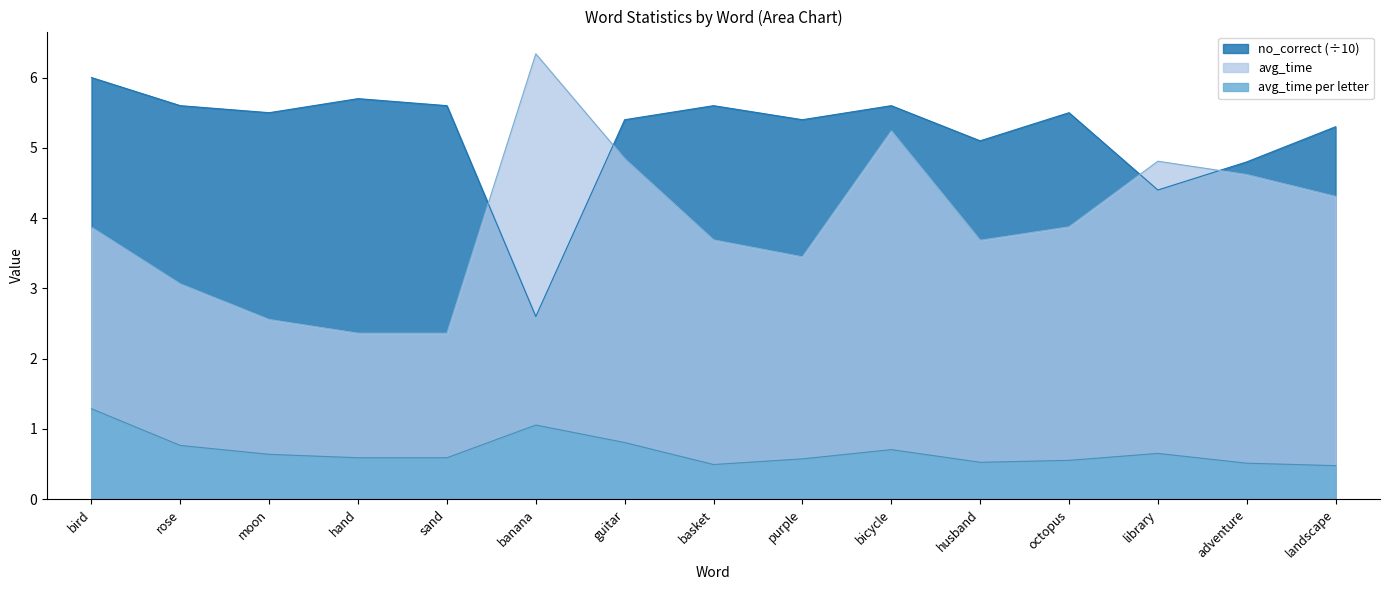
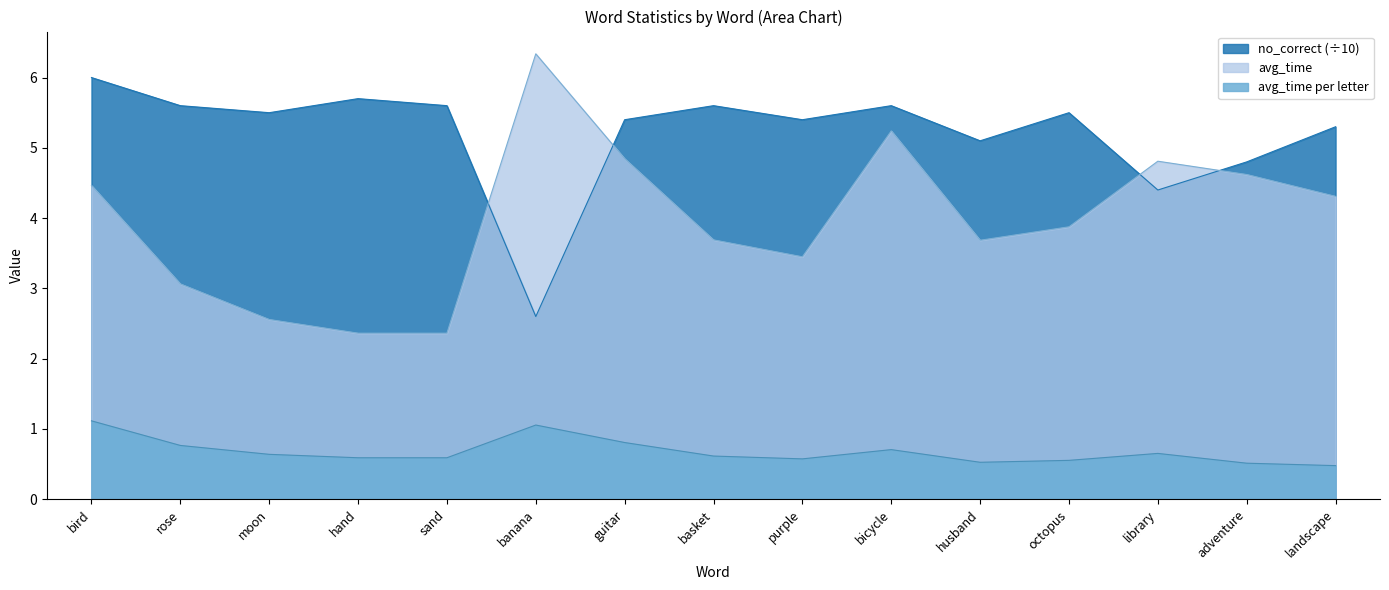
  {
    "no_correct (÷10)": {
      "bird": 6.0,
      "rose": 5.6,
      "moon": 5.5,
      "hand": 5.7,
      "sand": 5.6,
      "banana": 2.6,
      "guitar": 5.4,
      "basket": 5.6,
      "purple": 5.4,
      "bicycle": 5.6,
      "husband": 5.1,
      "octopus": 5.5,
      "library": 4.4,
      "adventure": 4.8,
      "landscape": 5.3
    },
    "avg_time": {
-     "bird": 3.9,
+     "bird": 4.5,
      "rose": 3.1,
      "moon": 2.6,
      "hand": 2.4,
      "sand": 2.4,
      "banana": 6.3,
      "guitar": 4.8,
      "basket": 3.7,
      "purple": 3.4,
      "bicycle": 5.2,
      "husband": 3.7,
      "octopus": 3.9,
      "library": 4.8,
      "adventure": 4.6,
      "landscape": 4.3
    },
    "avg_time per letter": {
-     "bird": 1.3,
+     "bird": 1.1,
      "rose": 0.8,
      "moon": 0.6,
      "hand": 0.6,
      "sand": 0.6,
      "banana": 1.1,
      "guitar": 0.8,
-     "basket": 0.5,
+     "basket": 0.6,
      "purple": 0.6,
      "bicycle": 0.7,
      "husband": 0.5,
      "octopus": 0.6,
      "library": 0.7,
      "adventure": 0.5,
      "landscape": 0.5
    }
  }
